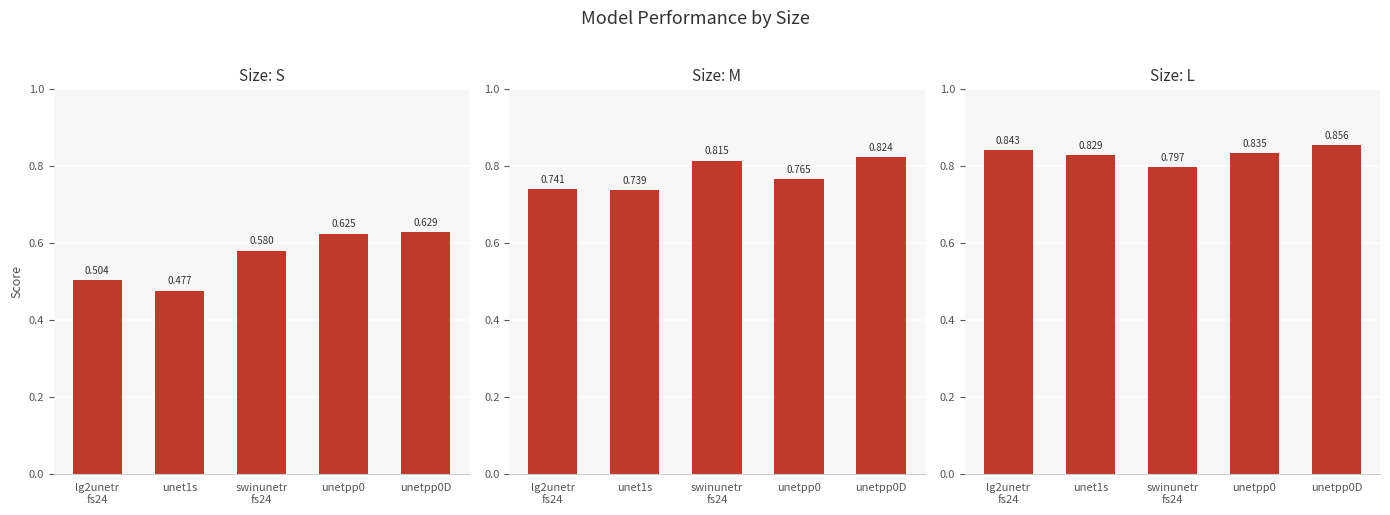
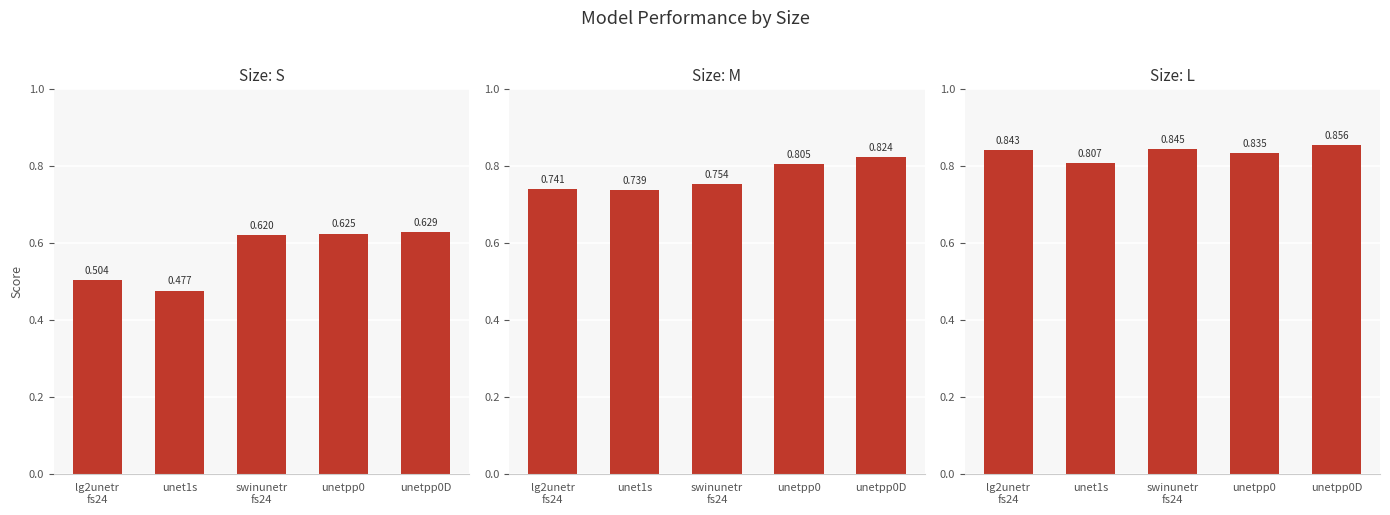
  {
    "Size: S": {
      "lg2unetr fs24": 0.504,
      "unet1s": 0.477,
-     "swinunetr fs24": 0.580,
+     "swinunetr fs24": 0.620,
      "unetpp0": 0.625,
      "unetpp0D": 0.629
    },
    "Size: M": {
      "lg2unetr fs24": 0.741,
      "unet1s": 0.739,
-     "swinunetr fs24": 0.815,
-     "unetpp0": 0.765,
+     "swinunetr fs24": 0.754,
+     "unetpp0": 0.805,
      "unetpp0D": 0.824
    },
    "Size: L": {
      "lg2unetr fs24": 0.843,
-     "unet1s": 0.829,
-     "swinunetr fs24": 0.797,
+     "unet1s": 0.807,
+     "swinunetr fs24": 0.845,
      "unetpp0": 0.835,
      "unetpp0D": 0.856
    }
  }
